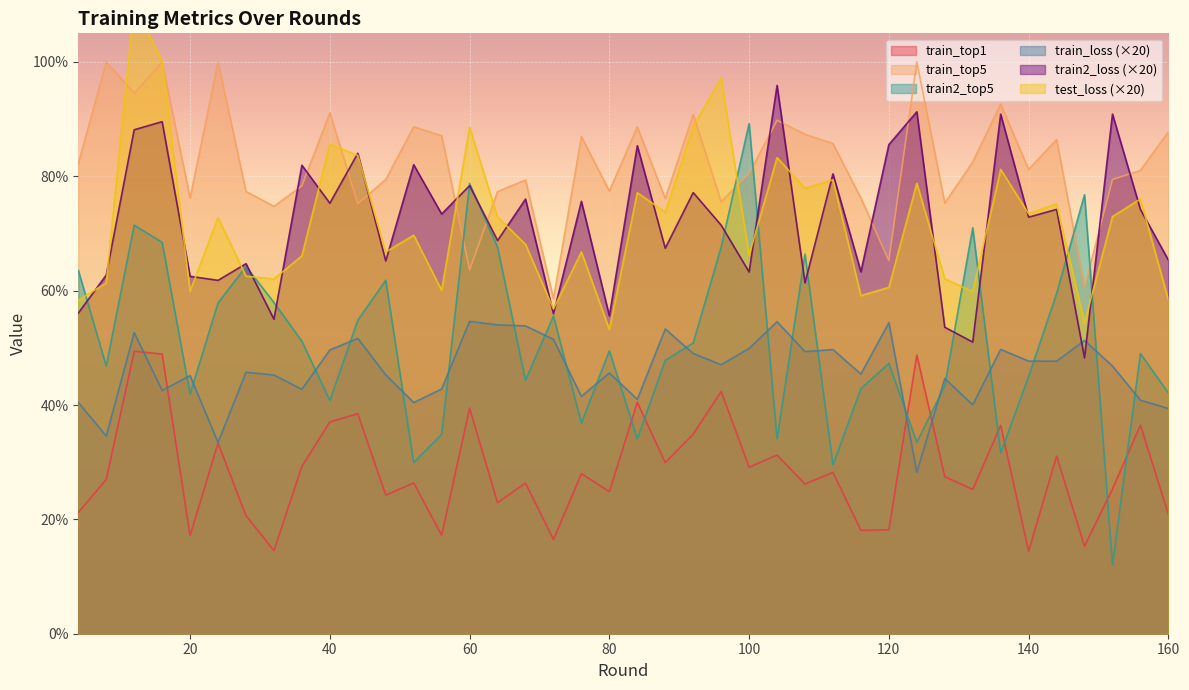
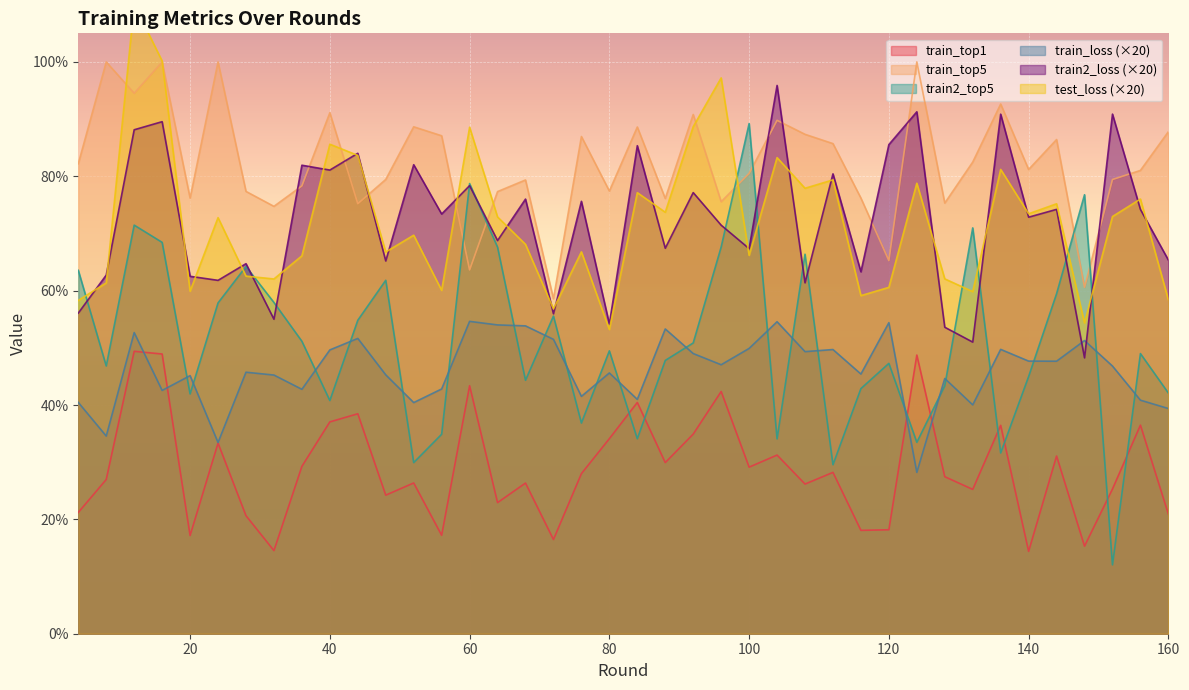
  {
    "train_top1": {
      "20": "17%",
      "40": "37%",
-     "60": "39%",
-     "80": "25%",
+     "60": "43%",
+     "80": "34%",
      "100": "29%",
      "120": "18%",
      "140": "14%",
      "160": "21%"
    },
    "train2_loss (×20)": {
      "20": "63%",
-     "40": "75%",
-     "80": "56%",
-     "100": "63%",
+     "40": "81%",
+     "80": "54%",
+     "100": "67%",
      "120": "86%",
      "140": "73%",
      "160": "65%"
    }
  }
